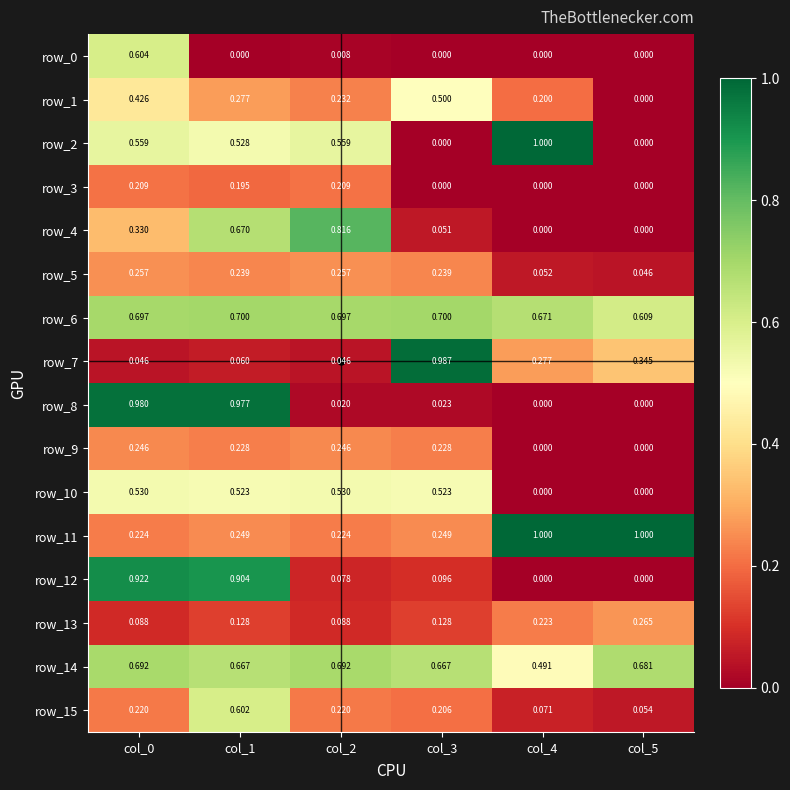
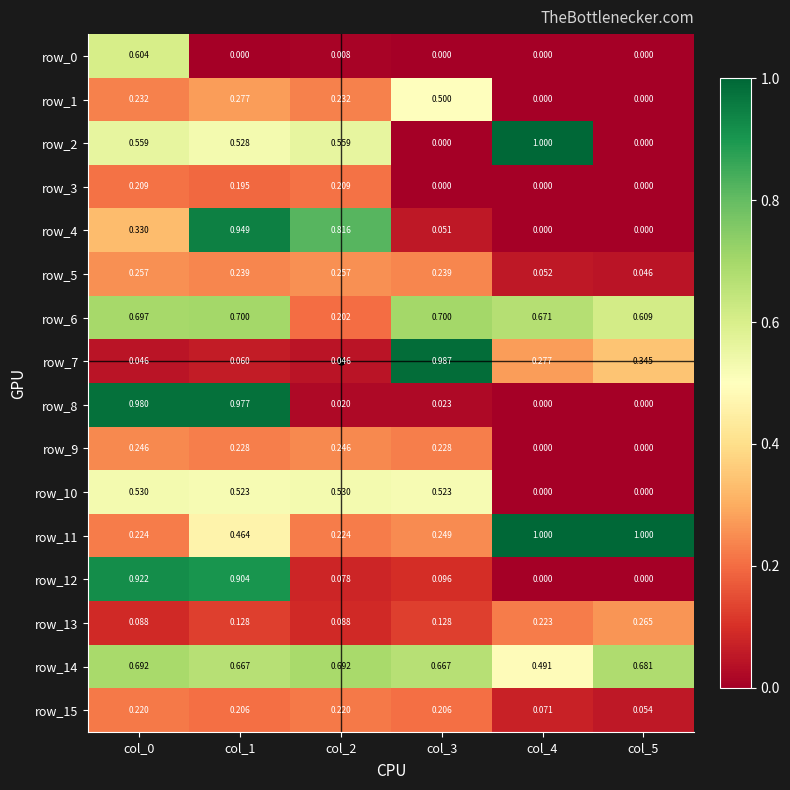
  {
    "row_0": {
      "col_0": 0.604,
      "col_1": 0.000,
      "col_2": 0.008,
      "col_3": 0.000,
      "col_4": 0.000,
      "col_5": 0.000
    },
    "row_1": {
-     "col_0": 0.426,
+     "col_0": 0.232,
      "col_1": 0.277,
      "col_2": 0.232,
      "col_3": 0.500,
-     "col_4": 0.200,
+     "col_4": 0.000,
      "col_5": 0.000
    },
    "row_2": {
      "col_0": 0.559,
      "col_1": 0.528,
      "col_2": 0.559,
      "col_3": 0.000,
      "col_4": 1.000,
      "col_5": 0.000
    },
    "row_3": {
      "col_0": 0.209,
      "col_1": 0.195,
      "col_2": 0.209,
      "col_3": 0.000,
      "col_4": 0.000,
      "col_5": 0.000
    },
    "row_4": {
      "col_0": 0.330,
-     "col_1": 0.670,
+     "col_1": 0.949,
      "col_2": 0.816,
      "col_3": 0.051,
      "col_4": 0.000,
      "col_5": 0.000
    },
    "row_5": {
      "col_0": 0.257,
      "col_1": 0.239,
      "col_2": 0.257,
      "col_3": 0.239,
      "col_4": 0.052,
      "col_5": 0.046
    },
    "row_6": {
      "col_0": 0.697,
      "col_1": 0.700,
-     "col_2": 0.697,
+     "col_2": 0.202,
      "col_3": 0.700,
      "col_4": 0.671,
      "col_5": 0.609
    },
    "row_7": {
      "col_0": 0.046,
      "col_1": 0.060,
      "col_3": 0.987,
      "col_4": 0.277,
      "col_5": 0.345
    },
    "row_8": {
      "col_0": 0.980,
      "col_1": 0.977,
      "col_2": 0.020,
      "col_3": 0.023,
      "col_4": 0.000,
      "col_5": 0.000
    },
    "row_9": {
      "col_0": 0.246,
      "col_1": 0.228,
      "col_2": 0.246,
      "col_3": 0.228,
      "col_4": 0.000,
      "col_5": 0.000
    },
    "row_10": {
      "col_0": 0.530,
      "col_1": 0.523,
      "col_2": 0.530,
      "col_3": 0.523,
      "col_4": 0.000,
      "col_5": 0.000
    },
    "row_11": {
      "col_0": 0.224,
-     "col_1": 0.249,
+     "col_1": 0.464,
      "col_2": 0.224,
      "col_3": 0.249,
      "col_4": 1.000,
      "col_5": 1.000
    },
    "row_12": {
      "col_0": 0.922,
      "col_1": 0.904,
      "col_2": 0.078,
      "col_3": 0.096,
      "col_4": 0.000,
      "col_5": 0.000
    },
    "row_13": {
      "col_0": 0.088,
      "col_1": 0.128,
      "col_2": 0.088,
      "col_3": 0.128,
      "col_4": 0.223,
      "col_5": 0.265
    },
    "row_14": {
      "col_0": 0.692,
      "col_1": 0.667,
      "col_2": 0.692,
      "col_3": 0.667,
      "col_4": 0.491,
      "col_5": 0.681
    },
    "row_15": {
      "col_0": 0.220,
-     "col_1": 0.602,
+     "col_1": 0.206,
      "col_2": 0.220,
      "col_3": 0.206,
      "col_4": 0.071,
      "col_5": 0.054
    }
  }
